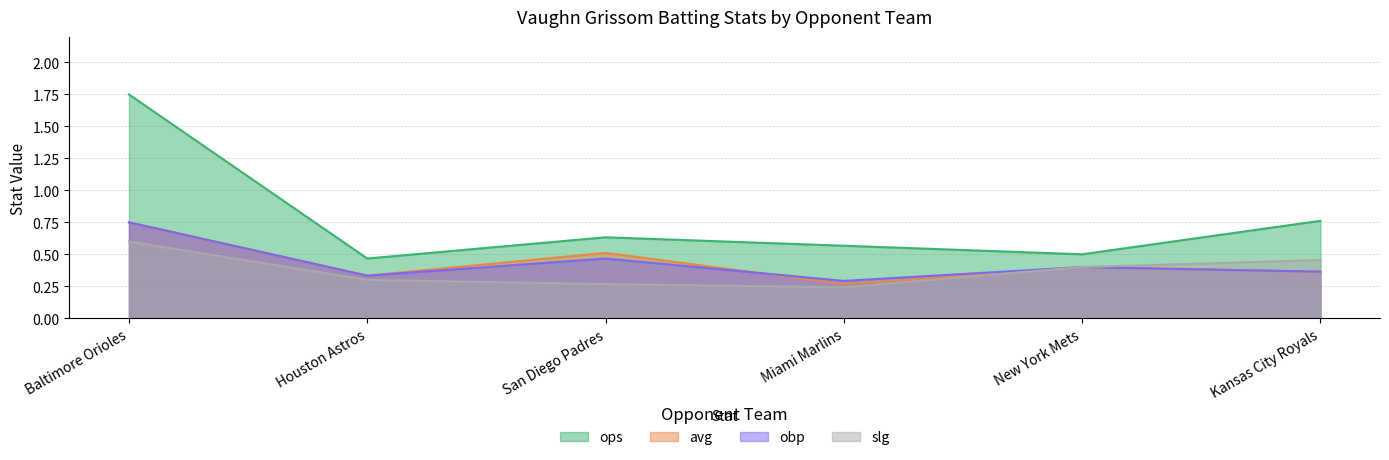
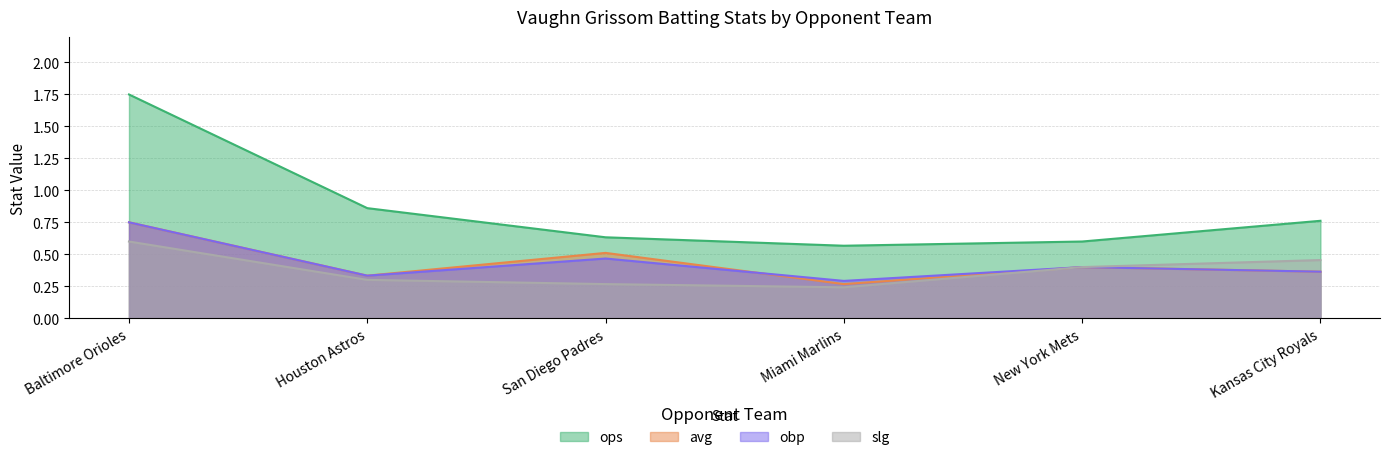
  {
    "ops": {
      "Baltimore Orioles": 1.75,
-     "Houston Astros": 0.47,
+     "Houston Astros": 0.86,
      "San Diego Padres": 0.63,
      "Miami Marlins": 0.57,
-     "New York Mets": 0.5,
+     "New York Mets": 0.6,
      "Kansas City Royals": 0.76
    },
    "avg": {
      "San Diego Padres": 0.51,
      "Miami Marlins": 0.27
    },
    "obp": {
      "San Diego Padres": 0.47,
      "Miami Marlins": 0.29
    },
    "slg": {
      "Baltimore Orioles": 0.60,
      "Houston Astros": 0.30,
      "San Diego Padres": 0.27,
      "Miami Marlins": 0.24,
      "Kansas City Royals": 0.46
    }
  }
